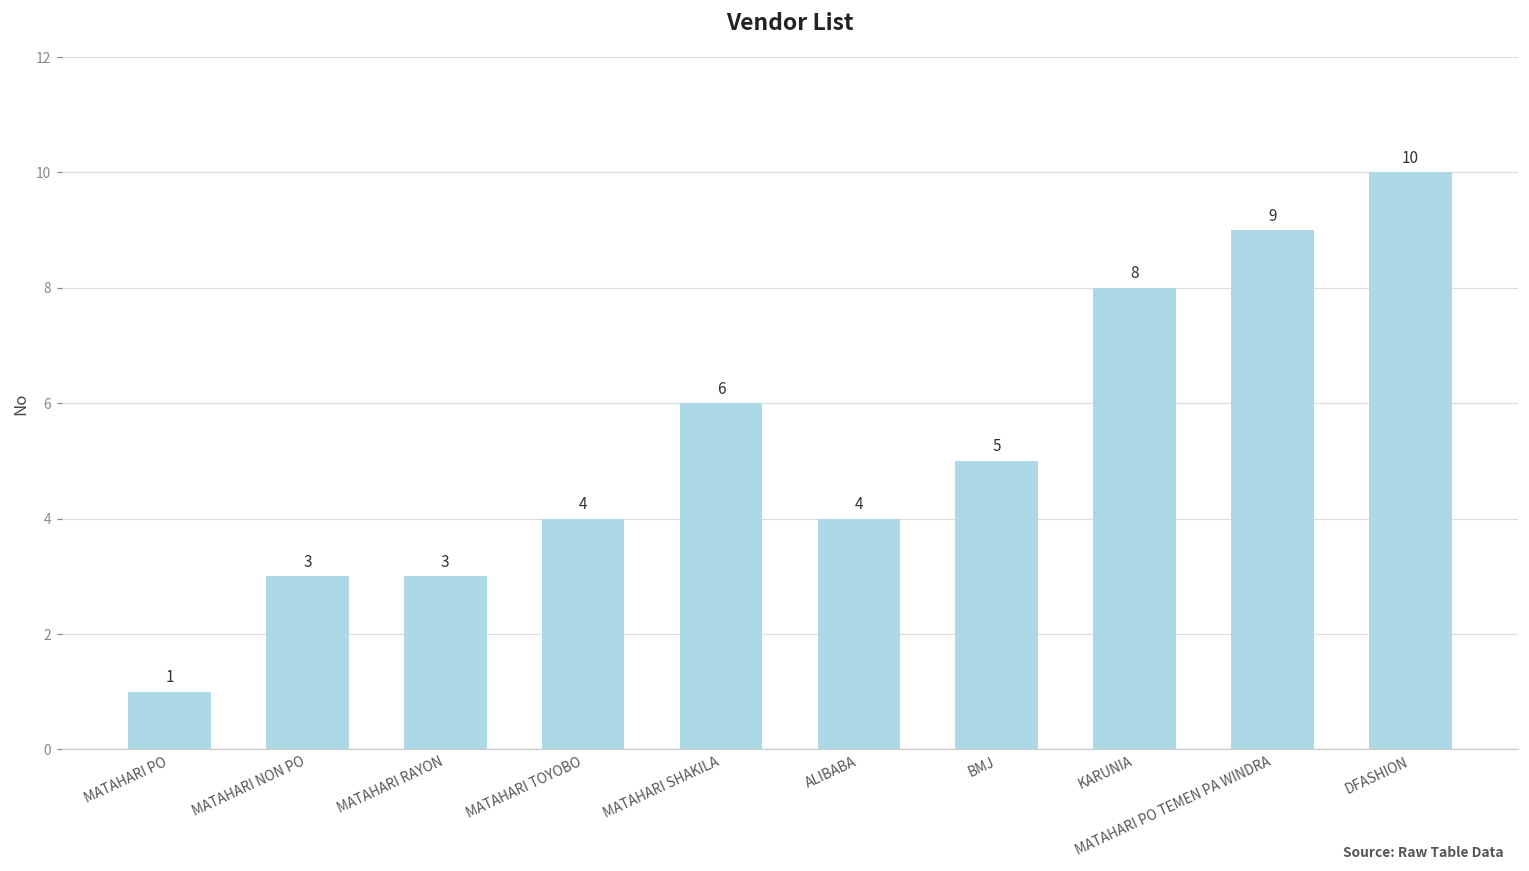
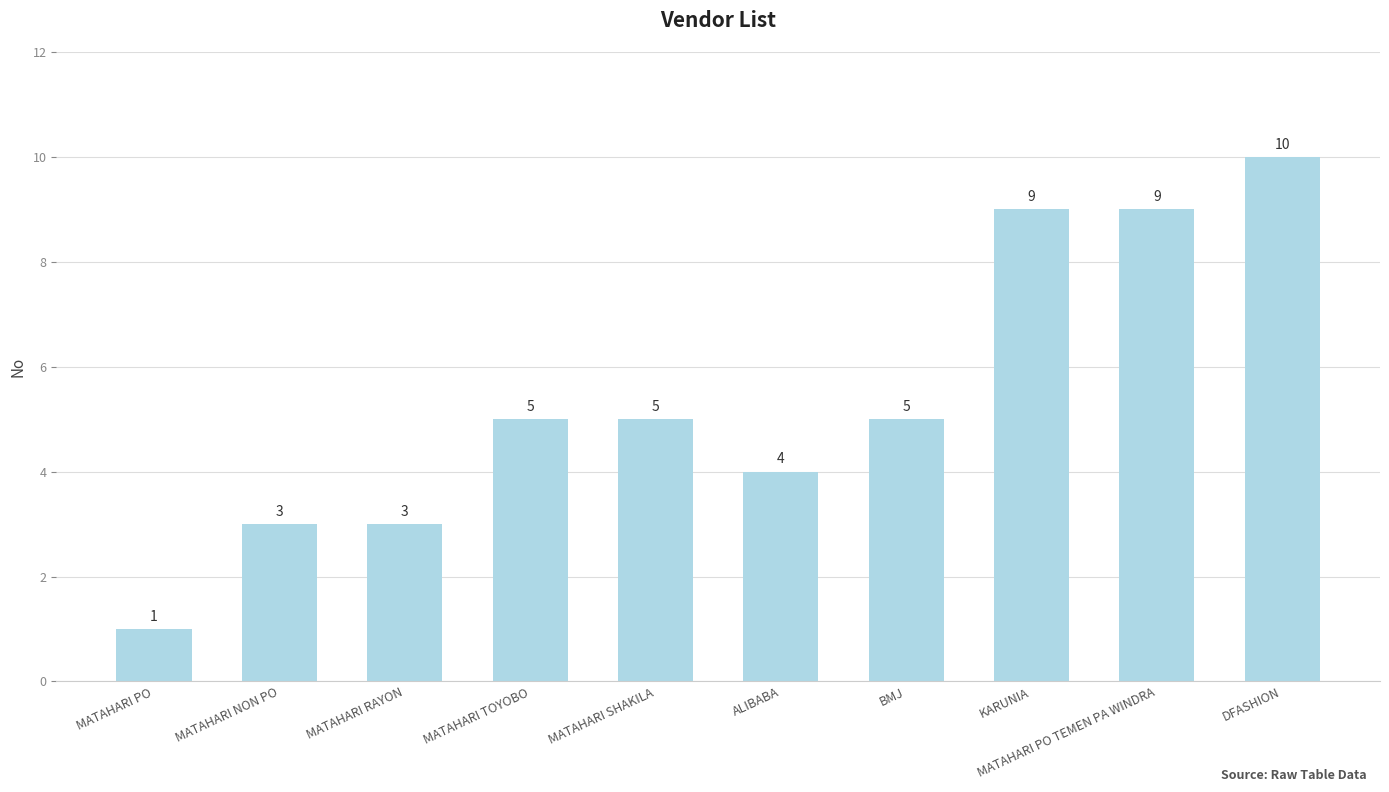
  {
    "MATAHARI PO": 1,
    "MATAHARI NON PO": 3,
    "MATAHARI RAYON": 3,
-   "MATAHARI TOYOBO": 4,
-   "MATAHARI SHAKILA": 6,
+   "MATAHARI TOYOBO": 5,
+   "MATAHARI SHAKILA": 5,
    "ALIBABA": 4,
    "BMJ": 5,
-   "KARUNIA": 8,
+   "KARUNIA": 9,
    "MATAHARI PO TEMEN PA WINDRA": 9,
    "DFASHION": 10
  }
